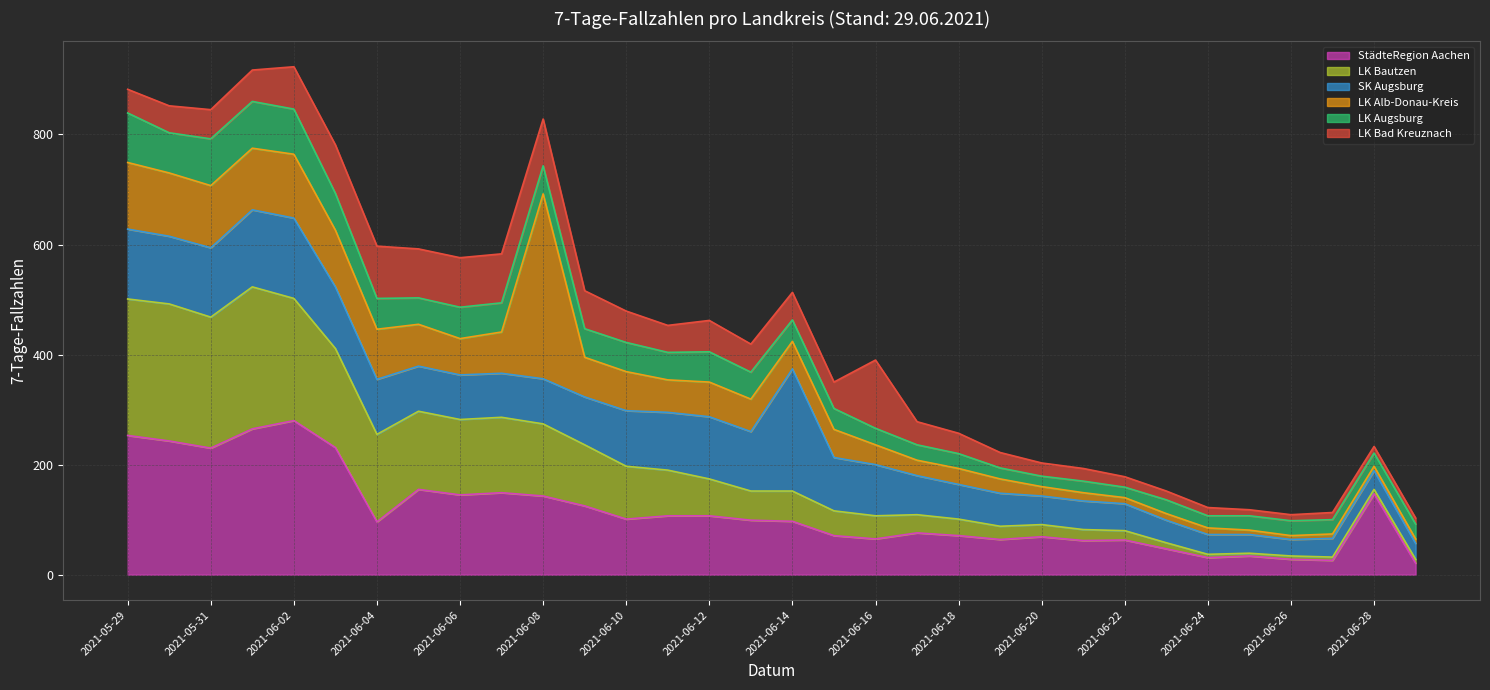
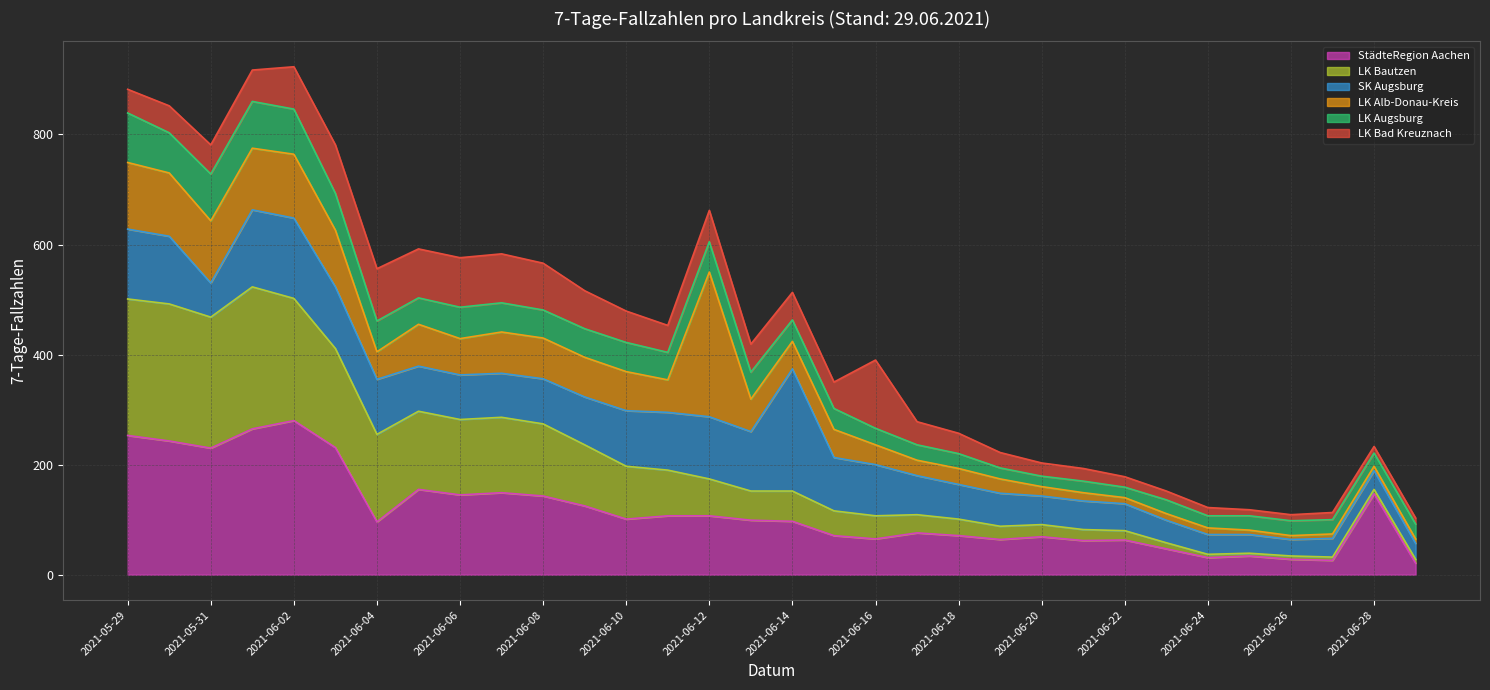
  {
    "StädteRegion Aachen": {
      "2021-05-29": 250,
      "2021-05-31": 230,
      "2021-06-02": 280,
      "2021-06-04": 100,
      "2021-06-06": 150,
      "2021-06-08": 140,
      "2021-06-10": 100,
      "2021-06-12": 110,
      "2021-06-14": 100,
      "2021-06-16": 70,
      "2021-06-18": 70,
      "2021-06-20": 70,
      "2021-06-22": 60,
      "2021-06-24": 30,
      "2021-06-26": 30,
      "2021-06-28": 150
    },
    "LK Bautzen": {
      "2021-05-29": 250,
      "2021-05-31": 240,
      "2021-06-02": 220,
      "2021-06-04": 160,
      "2021-06-06": 140,
      "2021-06-08": 130,
      "2021-06-10": 100,
      "2021-06-12": 70,
      "2021-06-14": 60,
      "2021-06-16": 40,
      "2021-06-18": 30,
      "2021-06-20": 20,
      "2021-06-22": 20,
      "2021-06-24": 10,
      "2021-06-26": 10,
      "2021-06-28": 10
    },
    "SK Augsburg": {
      "2021-05-29": 130,
-     "2021-05-31": 130,
+     "2021-05-31": 60,
      "2021-06-02": 150,
      "2021-06-04": 100,
      "2021-06-06": 80,
      "2021-06-08": 80,
      "2021-06-10": 100,
      "2021-06-12": 110,
      "2021-06-14": 220,
      "2021-06-16": 90,
      "2021-06-18": 60,
      "2021-06-20": 50,
      "2021-06-22": 50,
      "2021-06-24": 40,
      "2021-06-26": 30,
      "2021-06-28": 30
    },
    "LK Alb-Donau-Kreis": {
      "2021-05-29": 120,
      "2021-05-31": 110,
      "2021-06-02": 120,
-     "2021-06-04": 90,
+     "2021-06-04": 50,
      "2021-06-06": 70,
-     "2021-06-08": 340,
+     "2021-06-08": 70,
      "2021-06-10": 70,
-     "2021-06-12": 60,
+     "2021-06-12": 260,
      "2021-06-14": 50,
      "2021-06-16": 40,
      "2021-06-18": 30,
      "2021-06-20": 20,
      "2021-06-22": 10,
      "2021-06-24": 10,
      "2021-06-26": 10,
      "2021-06-28": 10
    },
    "LK Augsburg": {
      "2021-05-29": 90,
      "2021-05-31": 90,
      "2021-06-02": 80,
      "2021-06-04": 60,
      "2021-06-06": 60,
      "2021-06-08": 50,
      "2021-06-10": 50,
      "2021-06-12": 60,
      "2021-06-14": 40,
      "2021-06-16": 30,
      "2021-06-18": 30,
      "2021-06-20": 20,
      "2021-06-22": 20,
      "2021-06-24": 20,
      "2021-06-26": 30,
      "2021-06-28": 20
    },
    "LK Bad Kreuznach": {
      "2021-05-29": 40,
      "2021-05-31": 50,
      "2021-06-02": 80,
      "2021-06-04": 100,
      "2021-06-06": 90,
      "2021-06-08": 90,
      "2021-06-10": 60,
      "2021-06-12": 60,
      "2021-06-14": 50,
      "2021-06-16": 120,
      "2021-06-18": 40,
      "2021-06-20": 20,
      "2021-06-22": 20,
      "2021-06-24": 20,
      "2021-06-26": 10,
      "2021-06-28": 10
    }
  }
